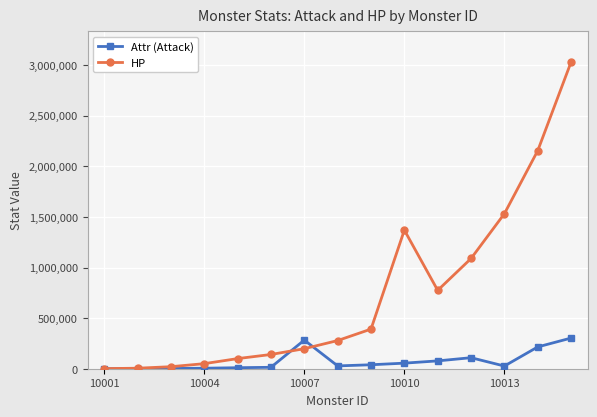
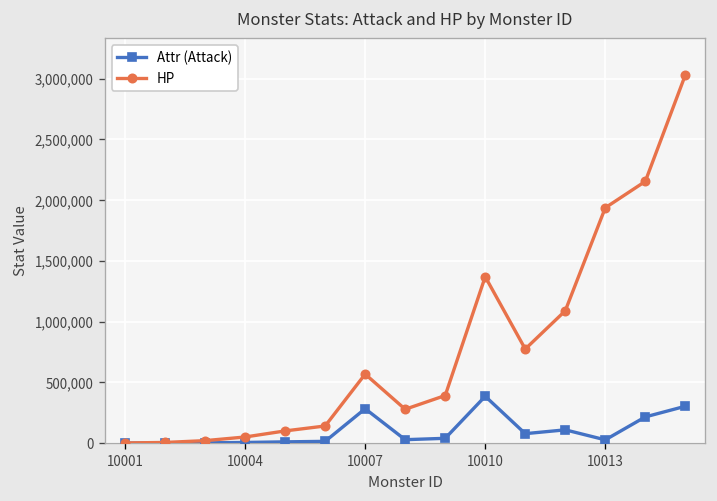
  {
    "Attr (Attack)": {
      "10004": "10,000",
      "10007": "280,000",
-     "10010": "60,000",
+     "10010": "390,000",
      "10013": "30,000"
    },
    "HP": {
      "10004": "50,000",
-     "10007": "200,000",
+     "10007": "570,000",
      "10010": "1,370,000",
-     "10013": "1,530,000"
+     "10013": "1,940,000"
    }
  }
